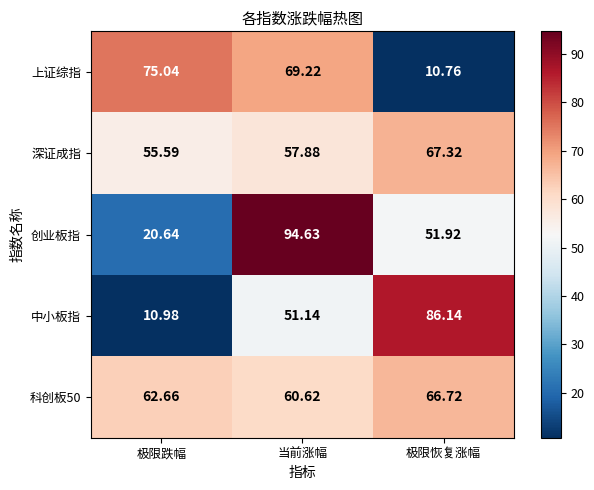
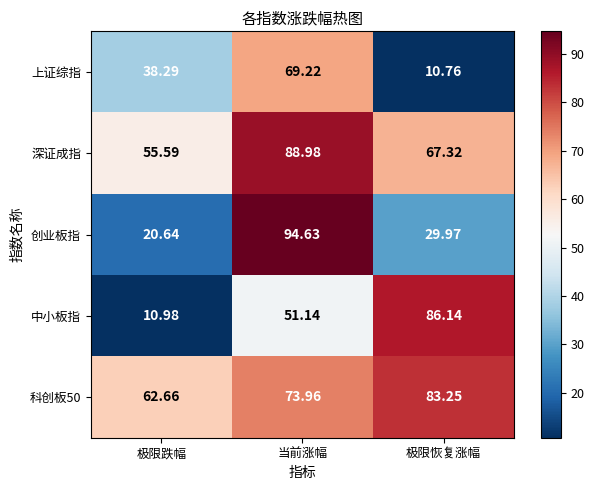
  {
    "上证综指": {
-     "极限跌幅": 75.04,
+     "极限跌幅": 38.29,
      "当前涨幅": 69.22,
      "极限恢复涨幅": 10.76
    },
    "深证成指": {
      "极限跌幅": 55.59,
-     "当前涨幅": 57.88,
+     "当前涨幅": 88.98,
      "极限恢复涨幅": 67.32
    },
    "创业板指": {
      "极限跌幅": 20.64,
      "当前涨幅": 94.63,
-     "极限恢复涨幅": 51.92
+     "极限恢复涨幅": 29.97
    },
    "中小板指": {
      "极限跌幅": 10.98,
      "当前涨幅": 51.14,
      "极限恢复涨幅": 86.14
    },
    "科创板50": {
      "极限跌幅": 62.66,
-     "当前涨幅": 60.62,
-     "极限恢复涨幅": 66.72
+     "当前涨幅": 73.96,
+     "极限恢复涨幅": 83.25
    }
  }
